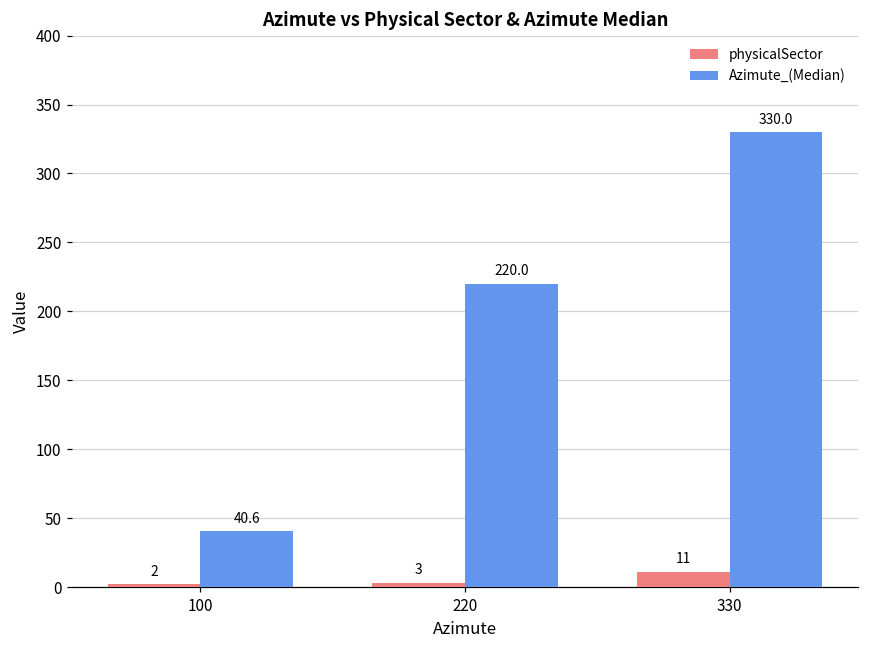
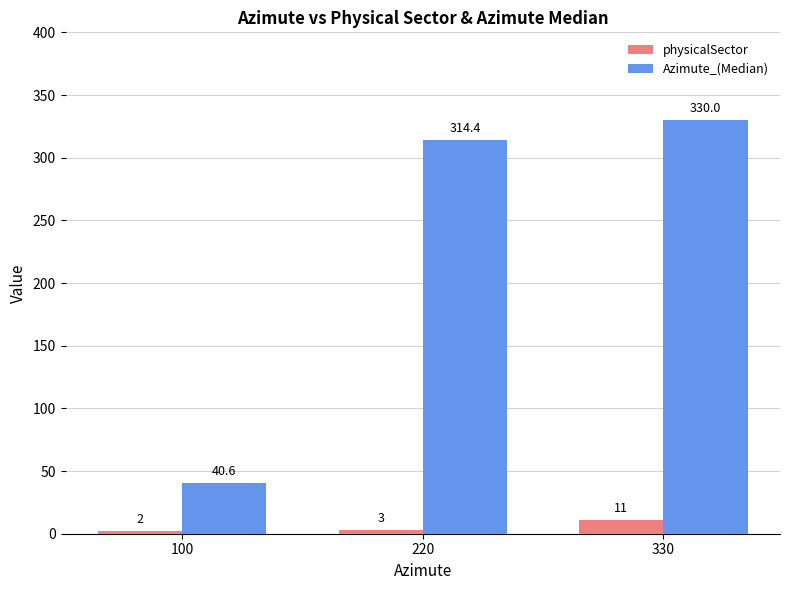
  {
    "physicalSector": {
      "100": 2,
      "220": 3,
      "330": 11
    },
    "Azimute_(Median)": {
      "100": 40.6,
-     "220": 220.0,
+     "220": 314.4,
      "330": 330.0
    }
  }
